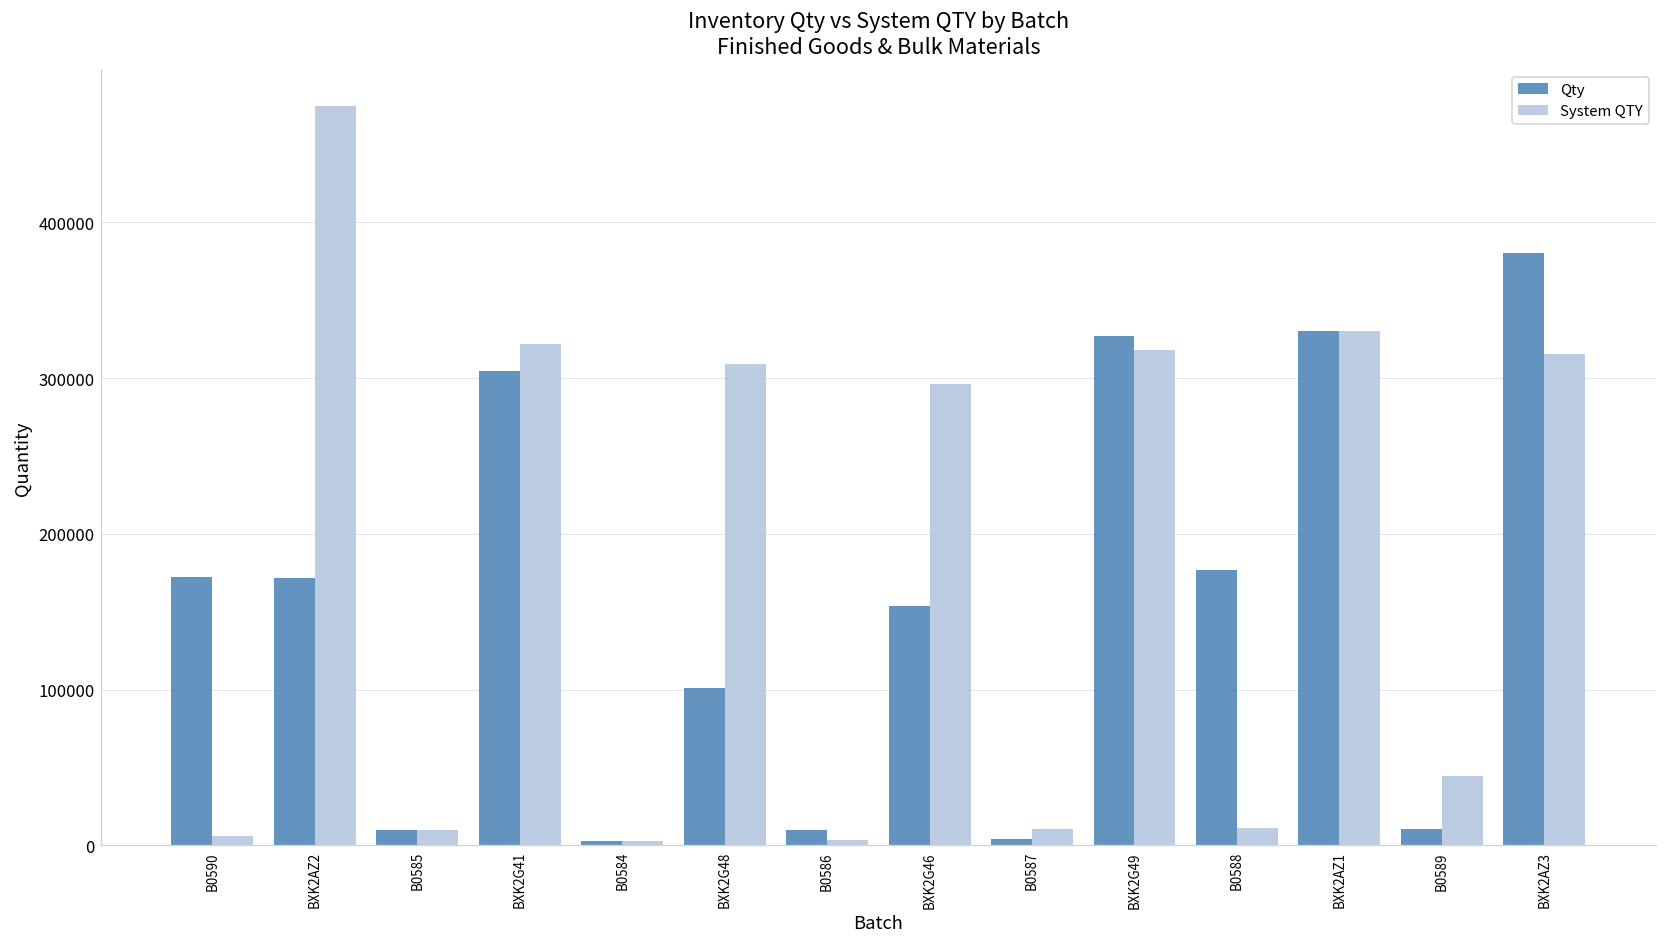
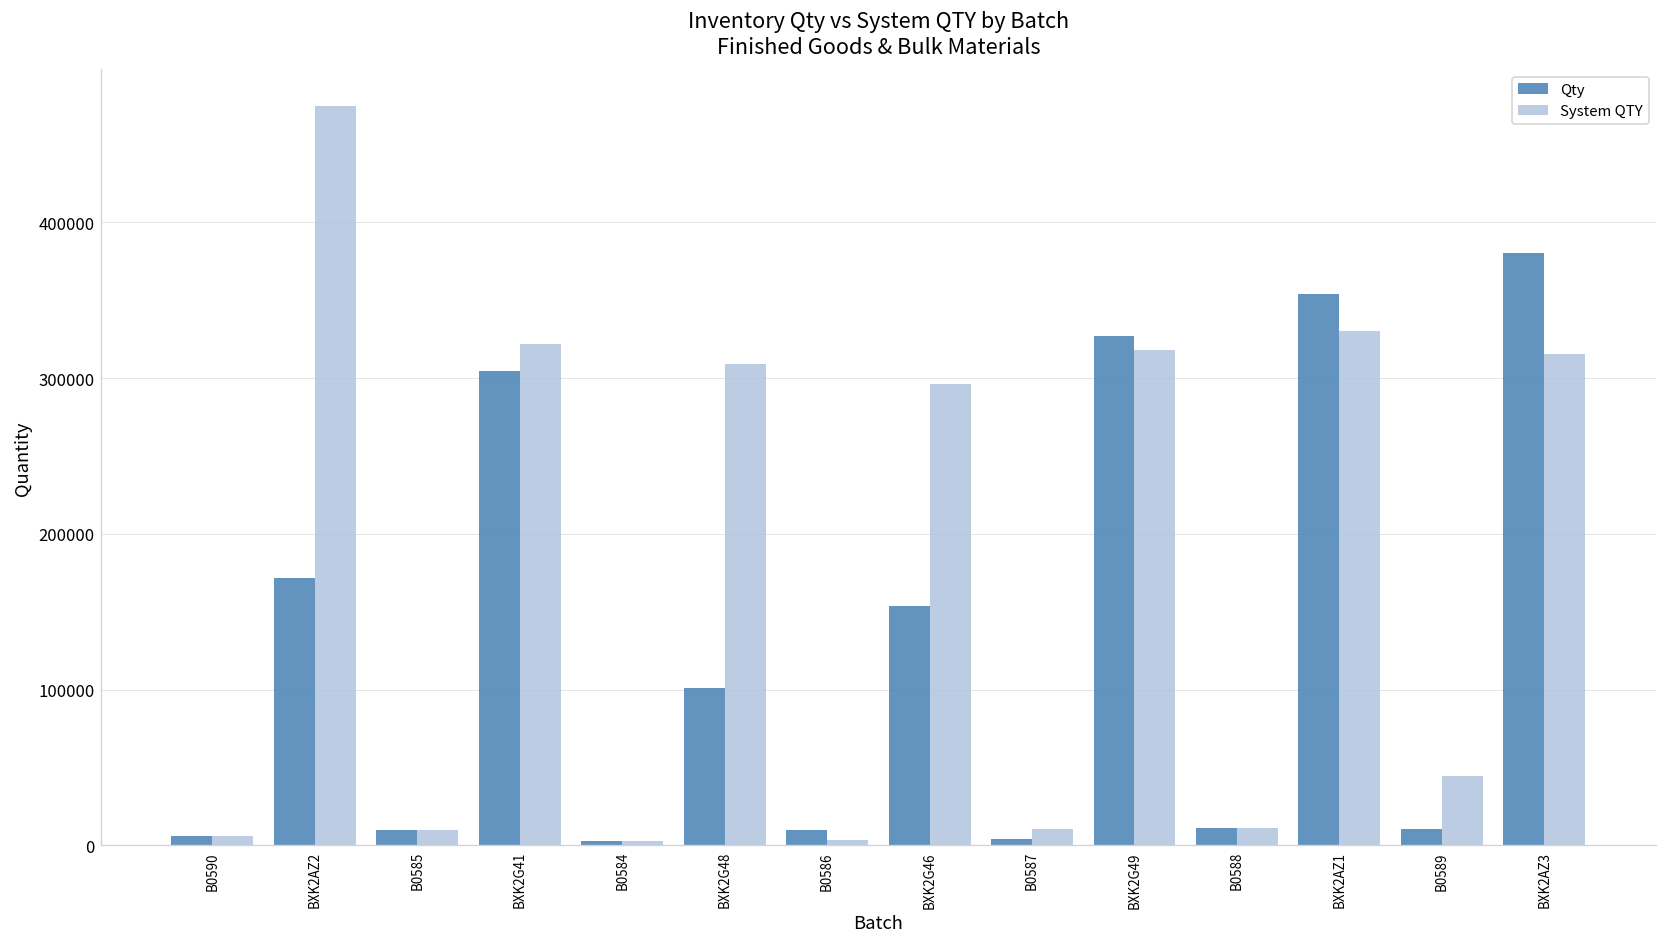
  {
    "Qty": {
-     "B0590": 173000,
+     "B0590": 6000,
      "BXK2AZ2": 172000,
      "B0585": 10000,
      "BXK2G41": 305000,
      "B0584": 3000,
      "BXK2G48": 101000,
      "B0586": 10000,
      "BXK2G46": 153000,
      "B0587": 4000,
      "BXK2G49": 327000,
-     "B0588": 177000,
-     "BXK2AZ1": 330000,
+     "B0588": 11000,
+     "BXK2AZ1": 354000,
      "B0589": 11000,
      "BXK2AZ3": 380000
    },
    "System QTY": {
      "B0590": 6000,
      "BXK2AZ2": 474000,
      "B0585": 10000,
      "BXK2G41": 322000,
      "B0584": 3000,
      "BXK2G48": 309000,
      "B0586": 3000,
      "BXK2G46": 296000,
      "B0587": 10000,
      "BXK2G49": 318000,
      "B0588": 11000,
      "BXK2AZ1": 330000,
      "B0589": 44000,
      "BXK2AZ3": 316000
    }
  }
